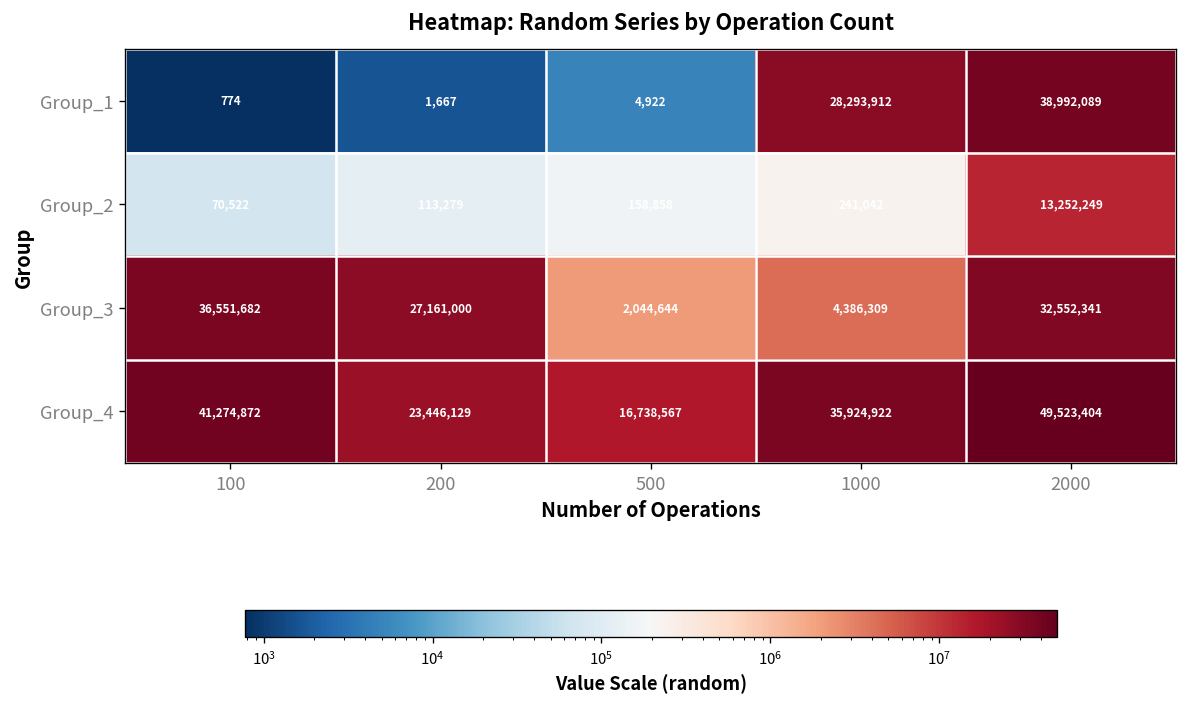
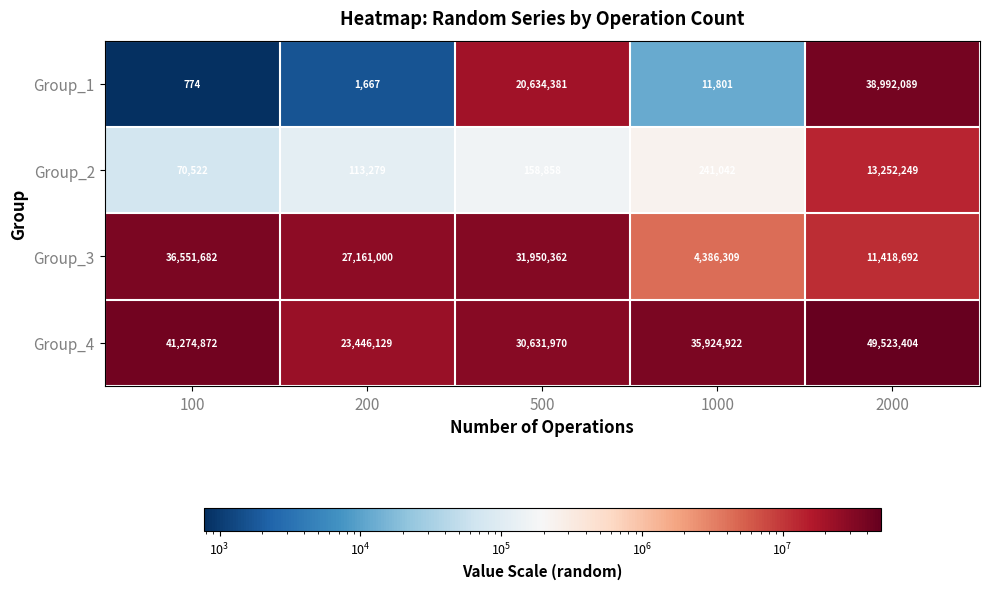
  {
    "Group_1": {
      "100": "774",
      "200": "1,667",
-     "500": "4,922",
-     "1000": "28,293,912",
+     "500": "20,634,381",
+     "1000": "11,801",
      "2000": "38,992,089"
    },
    "Group_2": {
      "2000": "13,252,249"
    },
    "Group_3": {
      "100": "36,551,682",
      "200": "27,161,000",
-     "500": "2,044,644",
+     "500": "31,950,362",
      "1000": "4,386,309",
-     "2000": "32,552,341"
+     "2000": "11,418,692"
    },
    "Group_4": {
      "100": "41,274,872",
      "200": "23,446,129",
-     "500": "16,738,567",
+     "500": "30,631,970",
      "1000": "35,924,922",
      "2000": "49,523,404"
    }
  }
